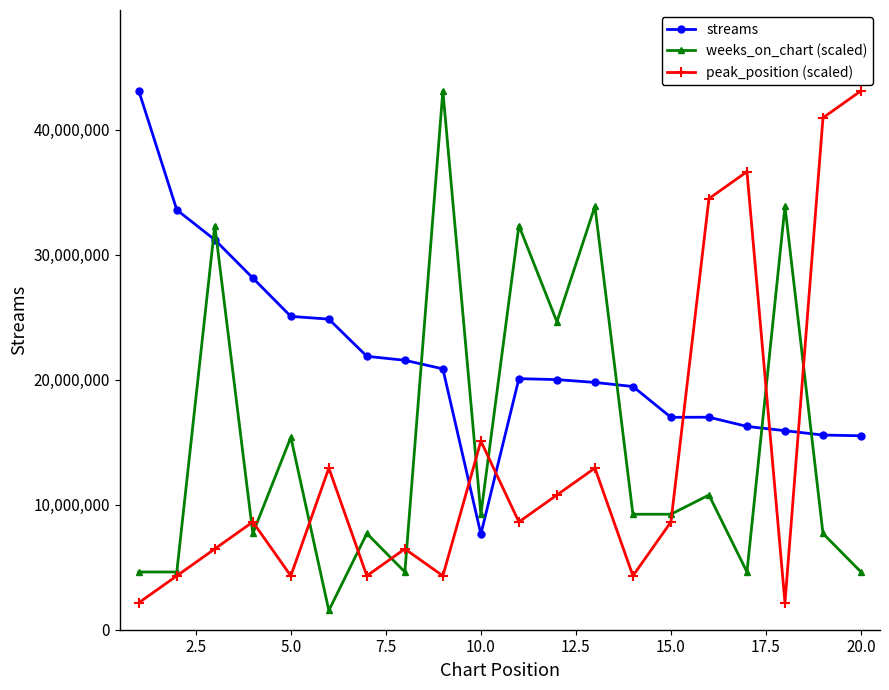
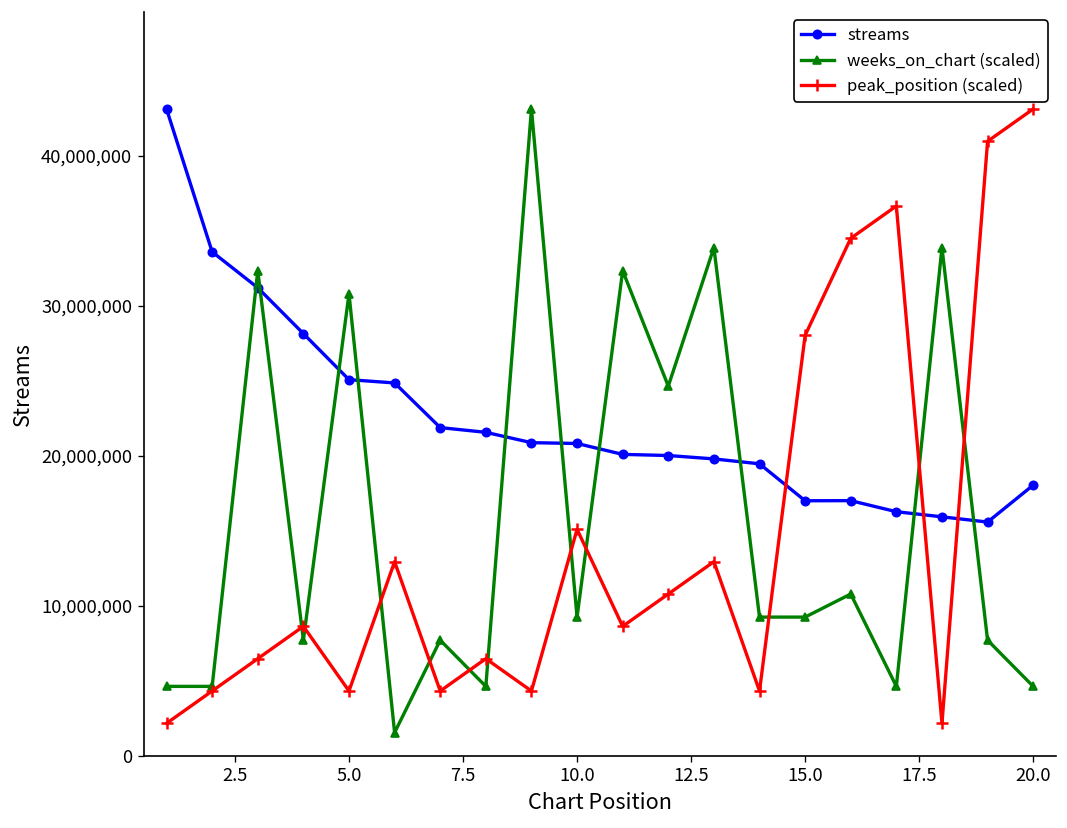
  {
    "streams": {
      "5.0": "25,100,000",
-     "10.0": "7,600,000",
+     "10.0": "20,800,000",
      "15.0": "17,000,000",
-     "20.0": "15,500,000"
+     "20.0": "18,000,000"
    },
    "weeks_on_chart (scaled)": {
-     "5.0": "15,400,000",
+     "5.0": "30,800,000",
      "10.0": "9,200,000",
      "15.0": "9,200,000",
      "20.0": "4,600,000"
    },
    "peak_position (scaled)": {
      "5.0": "4,300,000",
      "10.0": "15,100,000",
-     "15.0": "8,600,000",
+     "15.0": "28,000,000",
      "20.0": "43,100,000"
    }
  }
